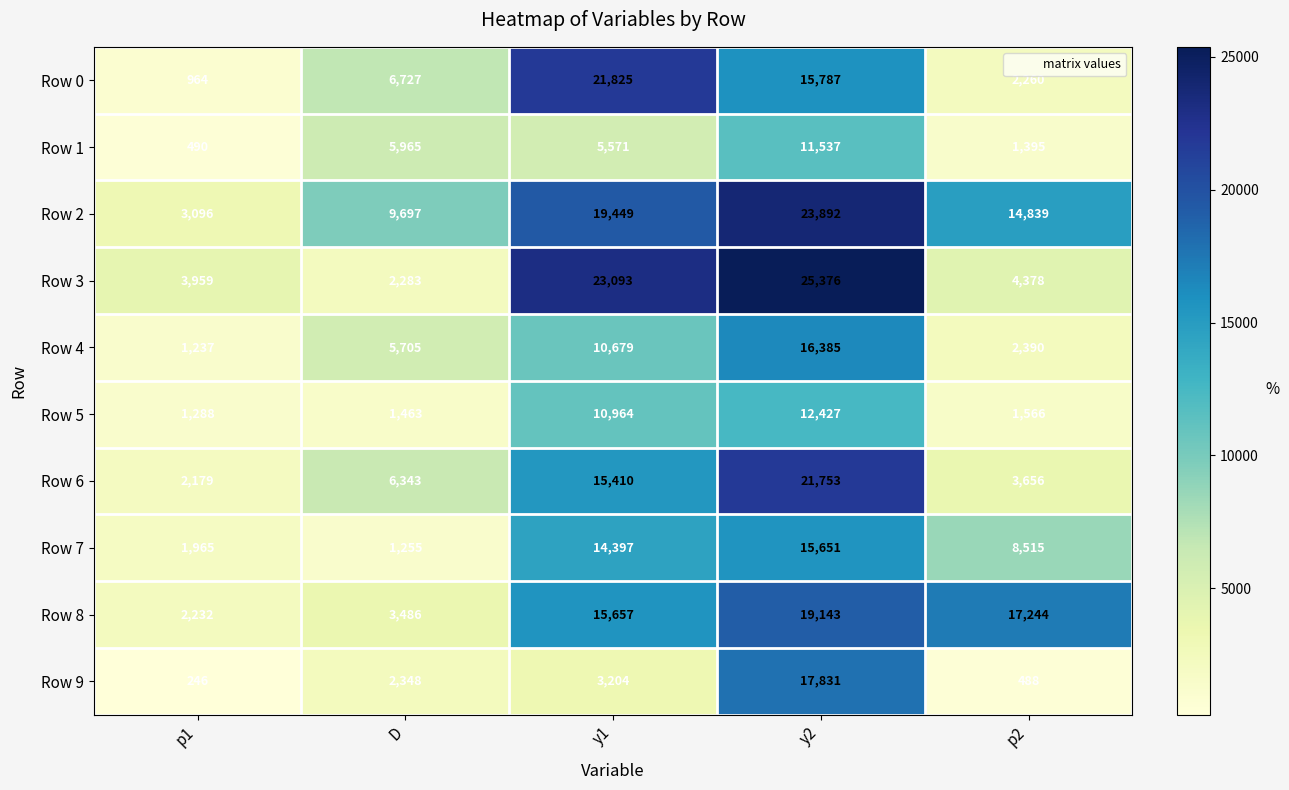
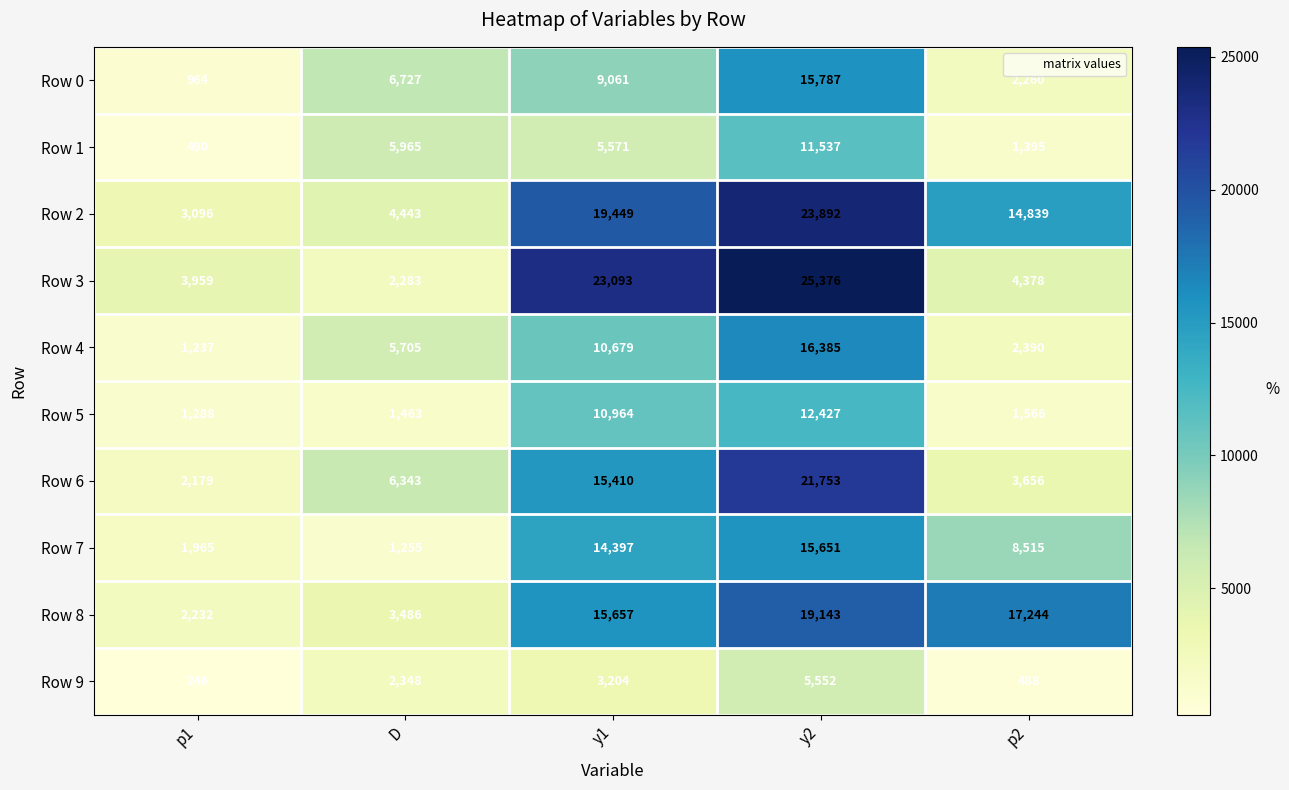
  {
    "Row 0": {
      "D": "6,727",
-     "y1": "21,825",
+     "y1": "9,061",
      "y2": "15,787"
    },
    "Row 1": {
      "D": "5,965",
      "y1": "5,571",
      "y2": "11,537",
      "p2": "1,395"
    },
    "Row 2": {
      "p1": "3,096",
-     "D": "9,697",
+     "D": "4,443",
      "y1": "19,449",
      "y2": "23,892",
      "p2": "14,839"
    },
    "Row 3": {
      "p1": "3,959",
      "D": "2,283",
      "y1": "23,093",
      "y2": "25,376",
      "p2": "4,378"
    },
    "Row 4": {
      "p1": "1,237",
      "D": "5,705",
      "y1": "10,679",
      "y2": "16,385",
      "p2": "2,390"
    },
    "Row 5": {
      "p1": "1,288",
      "D": "1,463",
      "y1": "10,964",
      "y2": "12,427",
      "p2": "1,566"
    },
    "Row 6": {
      "p1": "2,179",
      "D": "6,343",
      "y1": "15,410",
      "y2": "21,753",
      "p2": "3,656"
    },
    "Row 7": {
      "p1": "1,965",
      "D": "1,255",
      "y1": "14,397",
      "y2": "15,651",
      "p2": "8,515"
    },
    "Row 8": {
      "p1": "2,232",
      "D": "3,486",
      "y1": "15,657",
      "y2": "19,143",
      "p2": "17,244"
    },
    "Row 9": {
      "D": "2,348",
      "y1": "3,204",
-     "y2": "17,831"
+     "y2": "5,552"
    }
  }
